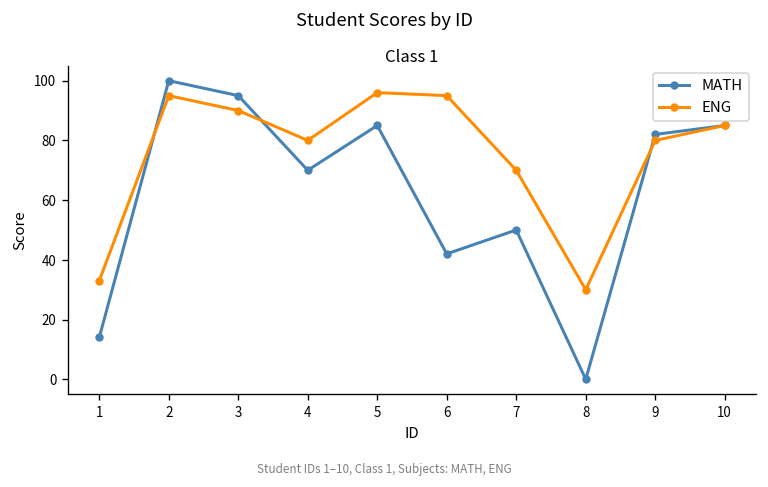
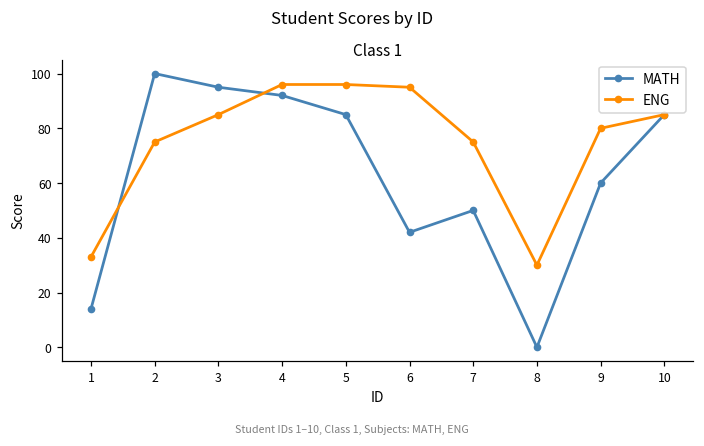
  {
    "MATH": {
      "1": 14,
      "2": 100,
      "3": 95,
-     "4": 70,
+     "4": 92,
      "5": 85,
      "6": 42,
      "7": 50,
      "8": 0,
-     "9": 82
+     "9": 60
    },
    "ENG": {
      "1": 33,
-     "2": 95,
-     "3": 90,
-     "4": 80,
+     "2": 75,
+     "3": 85,
+     "4": 96,
      "5": 96,
      "6": 95,
-     "7": 70,
+     "7": 75,
      "8": 30,
      "9": 80
    }
  }
